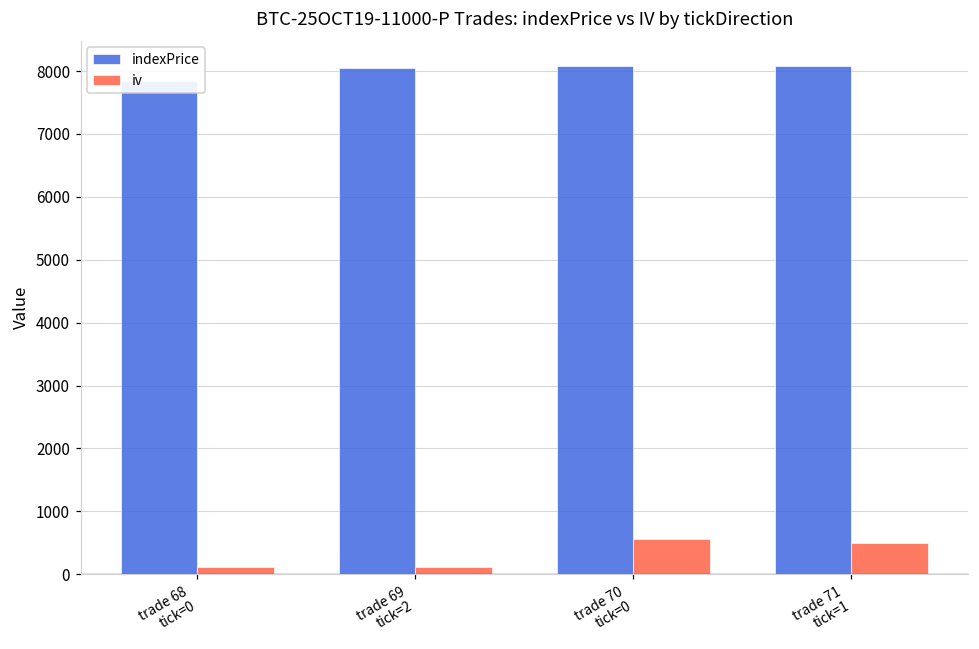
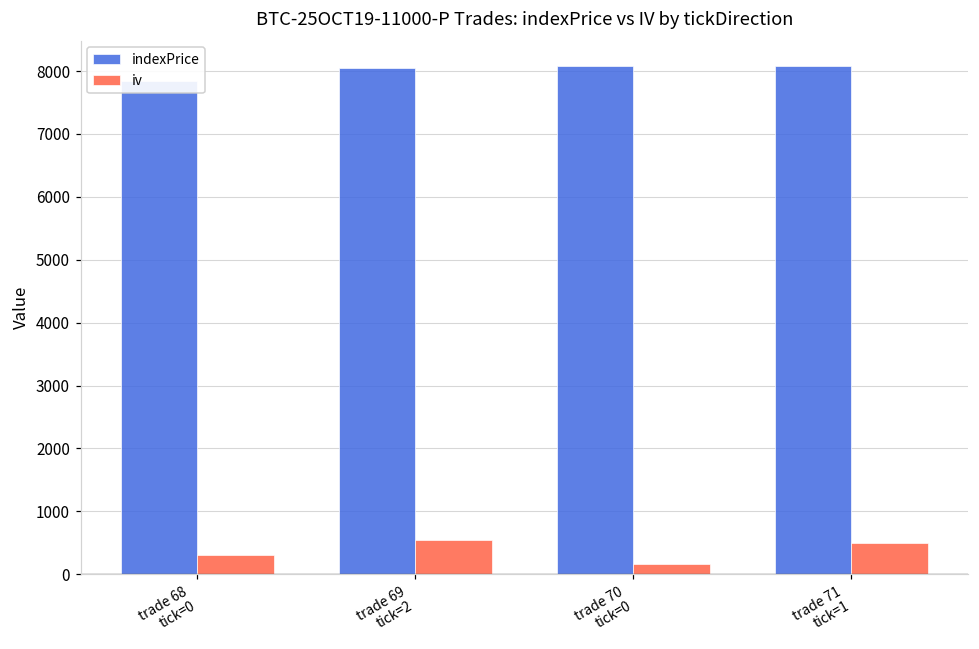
  {
    "indexPrice": {
      "trade 69 tick=2": 8100,
      "trade 70 tick=0": 8100,
      "trade 71 tick=1": 8100
    },
    "iv": {
-     "trade 68 tick=0": 100,
-     "trade 69 tick=2": 100,
-     "trade 70 tick=0": 600,
+     "trade 68 tick=0": 300,
+     "trade 69 tick=2": 500,
+     "trade 70 tick=0": 200,
      "trade 71 tick=1": 500
    }
  }
